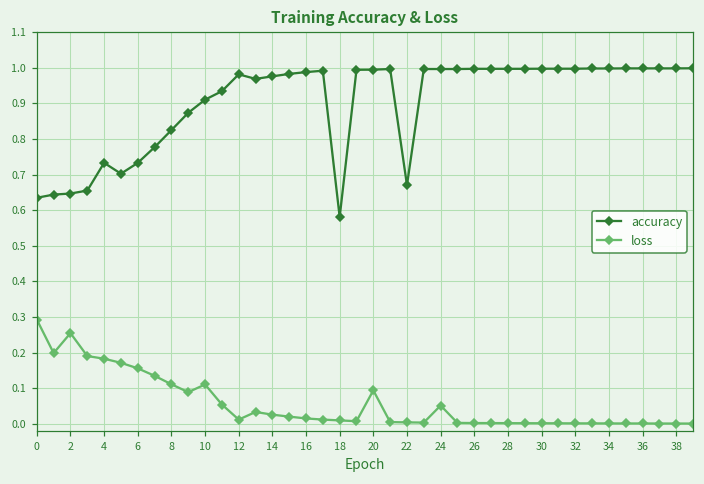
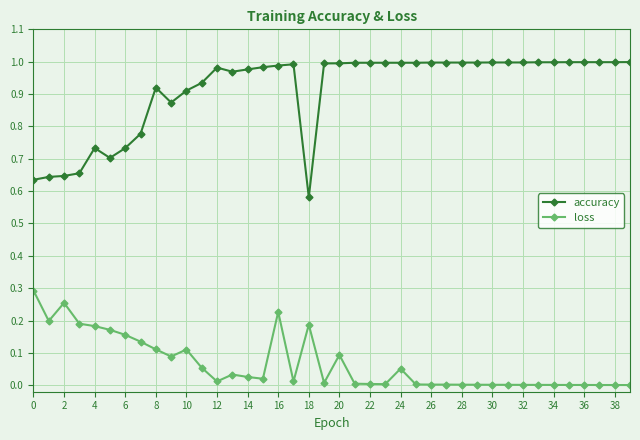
  {
    "accuracy": {
      "0": 0.63,
      "2": 0.65,
      "4": 0.73,
      "6": 0.73,
-     "8": 0.83,
+     "8": 0.92,
      "10": 0.91,
      "12": 0.98,
      "14": 0.98,
      "16": 0.99,
      "18": 0.58,
      "20": 0.99,
-     "22": 0.67,
+     "22": 1.00,
      "24": 1.00,
      "26": 1.00,
      "28": 1.00,
      "30": 1.00,
      "32": 1.00,
      "34": 1.00,
      "36": 1.00,
      "38": 1.00
    },
    "loss": {
      "0": 0.29,
      "2": 0.25,
      "4": 0.18,
      "6": 0.16,
      "8": 0.11,
      "10": 0.11,
      "12": 0.01,
      "14": 0.03,
-     "16": 0.02,
-     "18": 0.01,
+     "16": 0.23,
+     "18": 0.19,
      "20": 0.09,
      "22": 0.00,
      "24": 0.05,
      "26": 0.00,
      "28": 0.00,
      "30": 0.00,
      "32": 0.00,
      "34": 0.00,
      "36": 0.00,
      "38": 0.00
    }
  }
